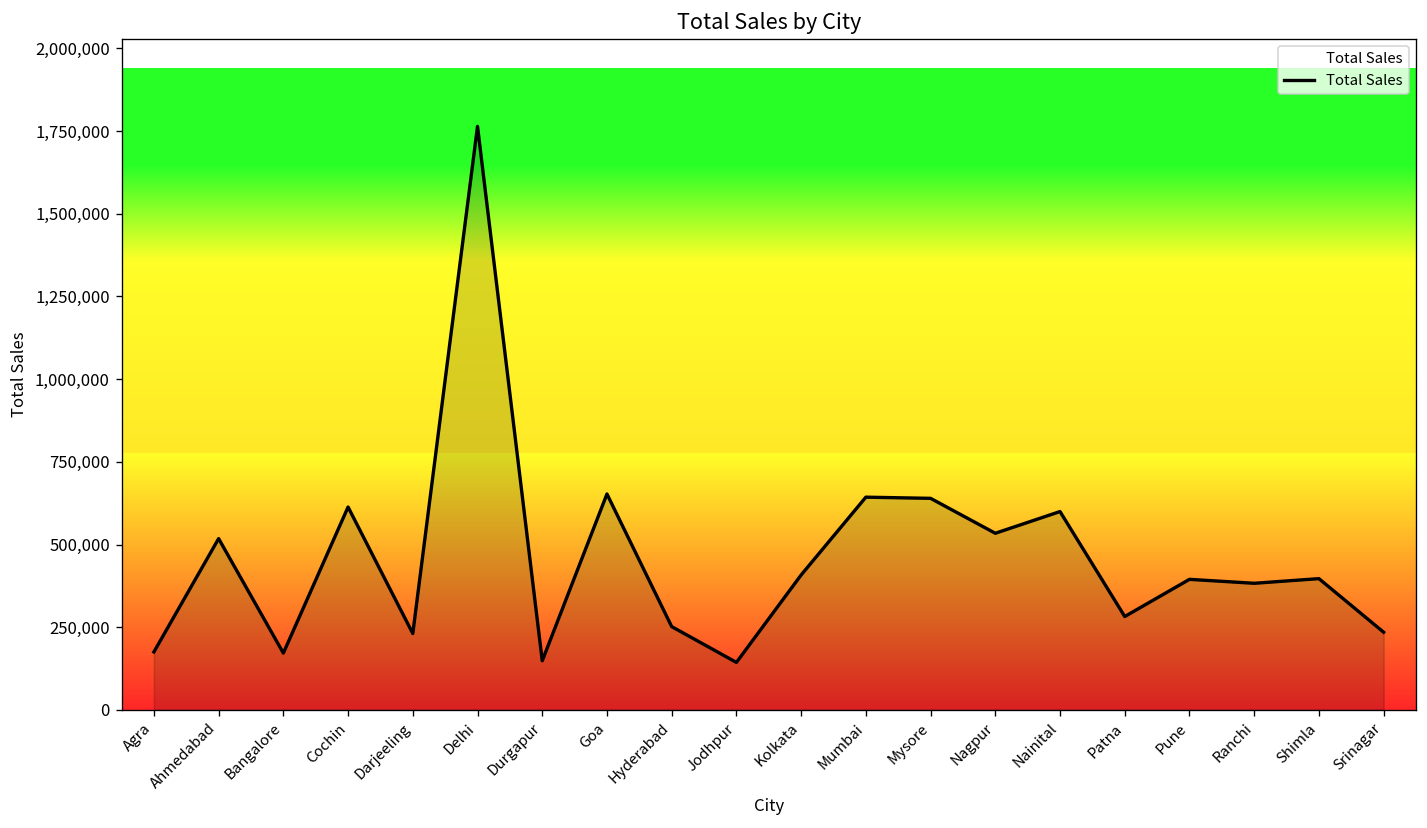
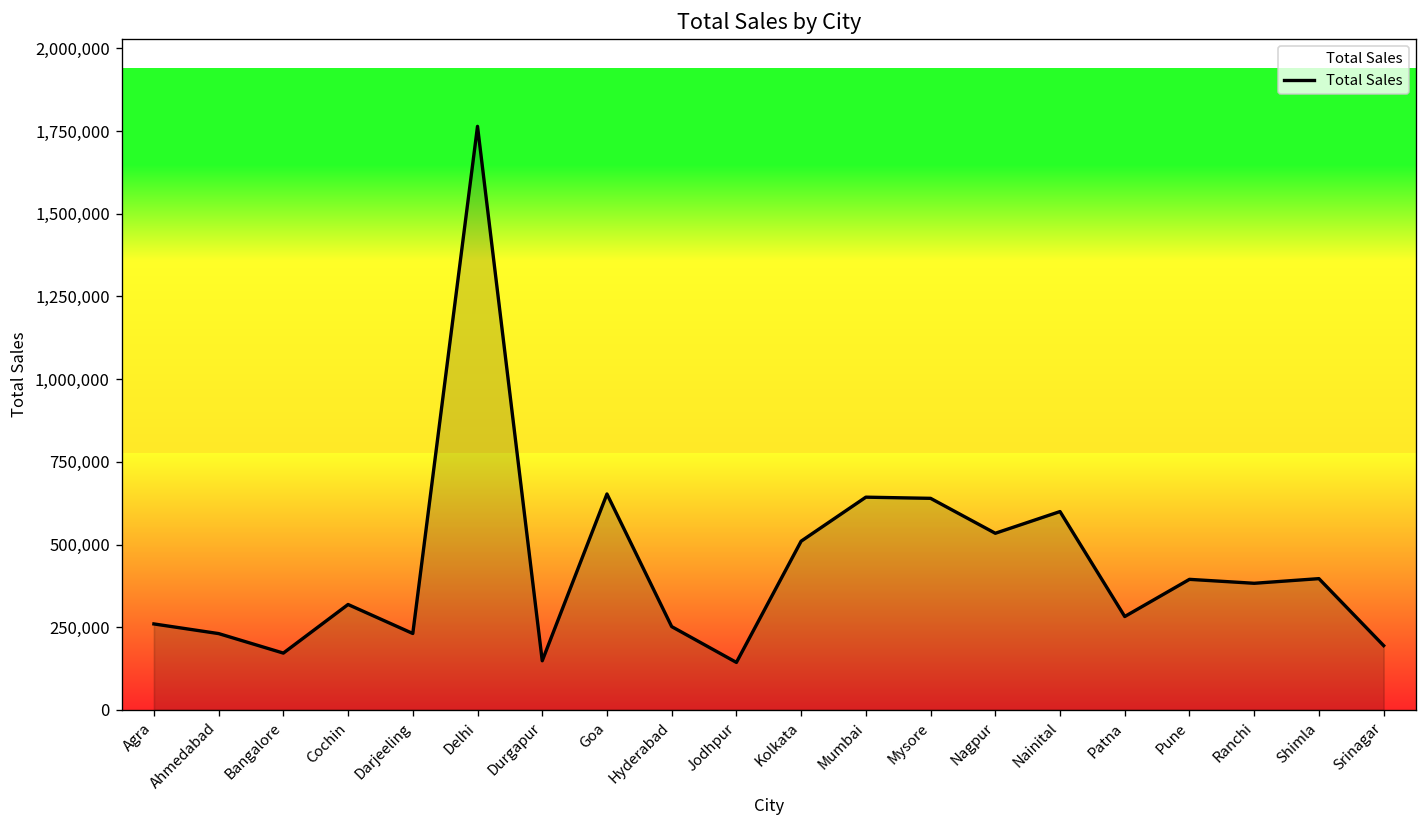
  {
-   "Agra": "180,000",
-   "Ahmedabad": "520,000",
+   "Agra": "260,000",
+   "Ahmedabad": "230,000",
    "Bangalore": "170,000",
-   "Cochin": "610,000",
+   "Cochin": "320,000",
    "Darjeeling": "230,000",
    "Delhi": "1,760,000",
    "Durgapur": "150,000",
    "Goa": "650,000",
    "Hyderabad": "250,000",
    "Jodhpur": "140,000",
-   "Kolkata": "410,000",
+   "Kolkata": "510,000",
    "Mumbai": "640,000",
    "Mysore": "640,000",
    "Nagpur": "530,000",
    "Nainital": "600,000",
    "Patna": "280,000",
    "Pune": "390,000",
    "Ranchi": "380,000",
    "Shimla": "400,000",
-   "Srinagar": "230,000"
+   "Srinagar": "190,000"
  }
